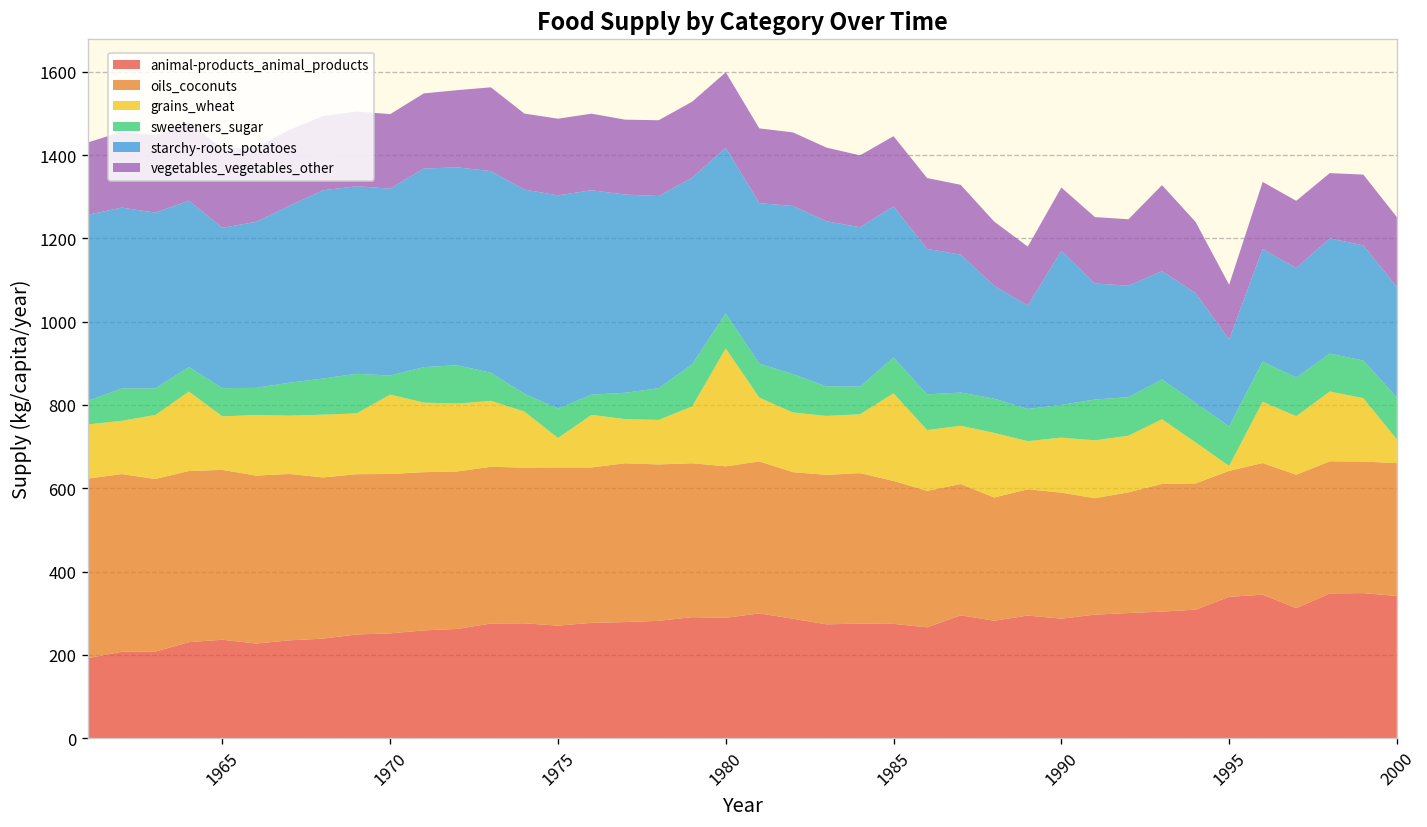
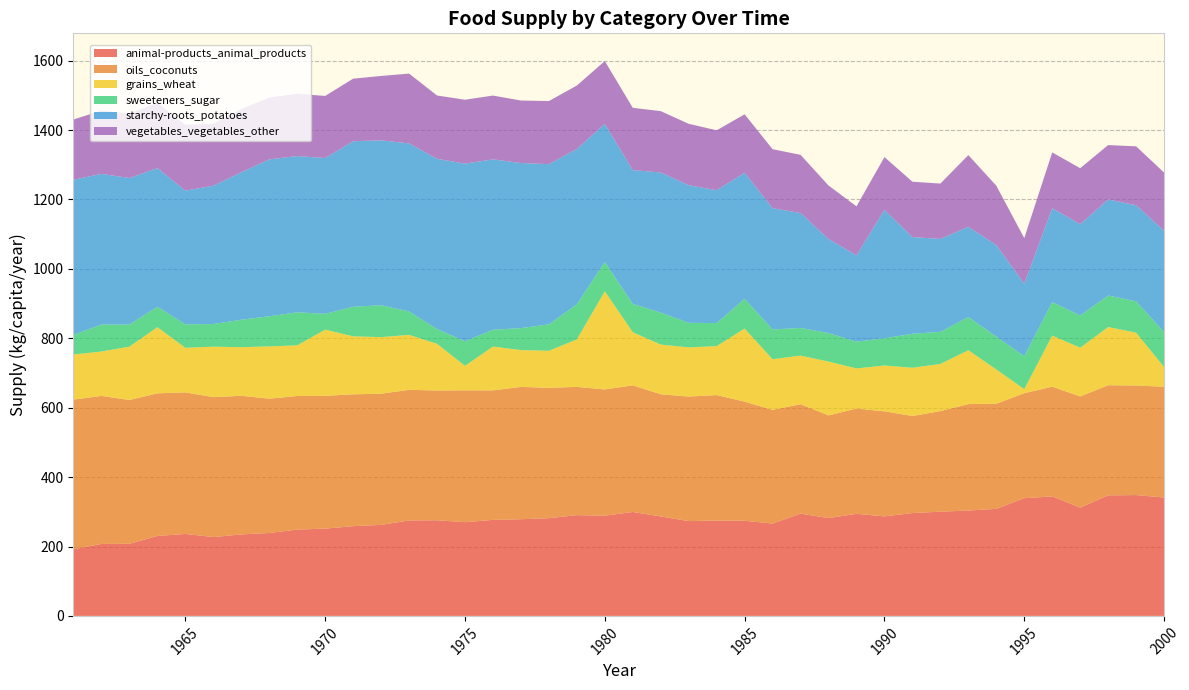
  {
    "grains_wheat": {
      "1965": 130,
      "1970": 190,
      "1975": 70,
      "1980": 280,
      "1985": 210,
      "1990": 130,
      "1995": 10,
      "2000": 60
    },
    "sweeteners_sugar": {
      "1965": 70,
      "1970": 50,
      "1975": 70,
      "1980": 80,
      "1985": 90,
      "1990": 80,
      "1995": 90,
      "2000": 100
    },
    "starchy-roots_potatoes": {
      "1965": 390,
      "1970": 450,
      "1975": 510,
      "1980": 400,
      "1985": 360,
      "1990": 370,
      "1995": 210,
-     "2000": 270
+     "2000": 290
    },
    "vegetables_vegetables_other": {
      "1970": 180,
      "1975": 180,
      "1980": 180,
      "1985": 170,
      "1990": 150,
      "1995": 130,
      "2000": 170
    }
  }
